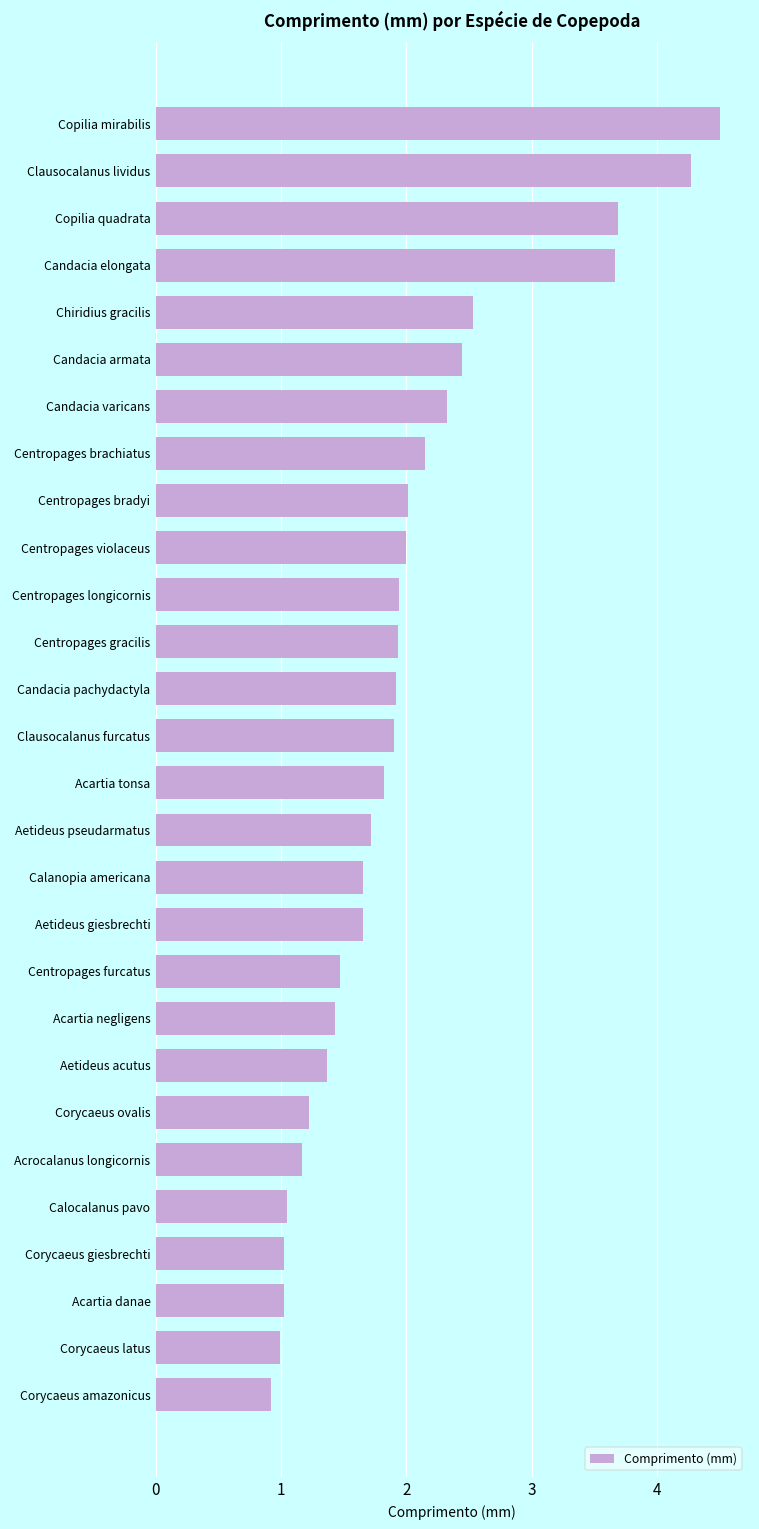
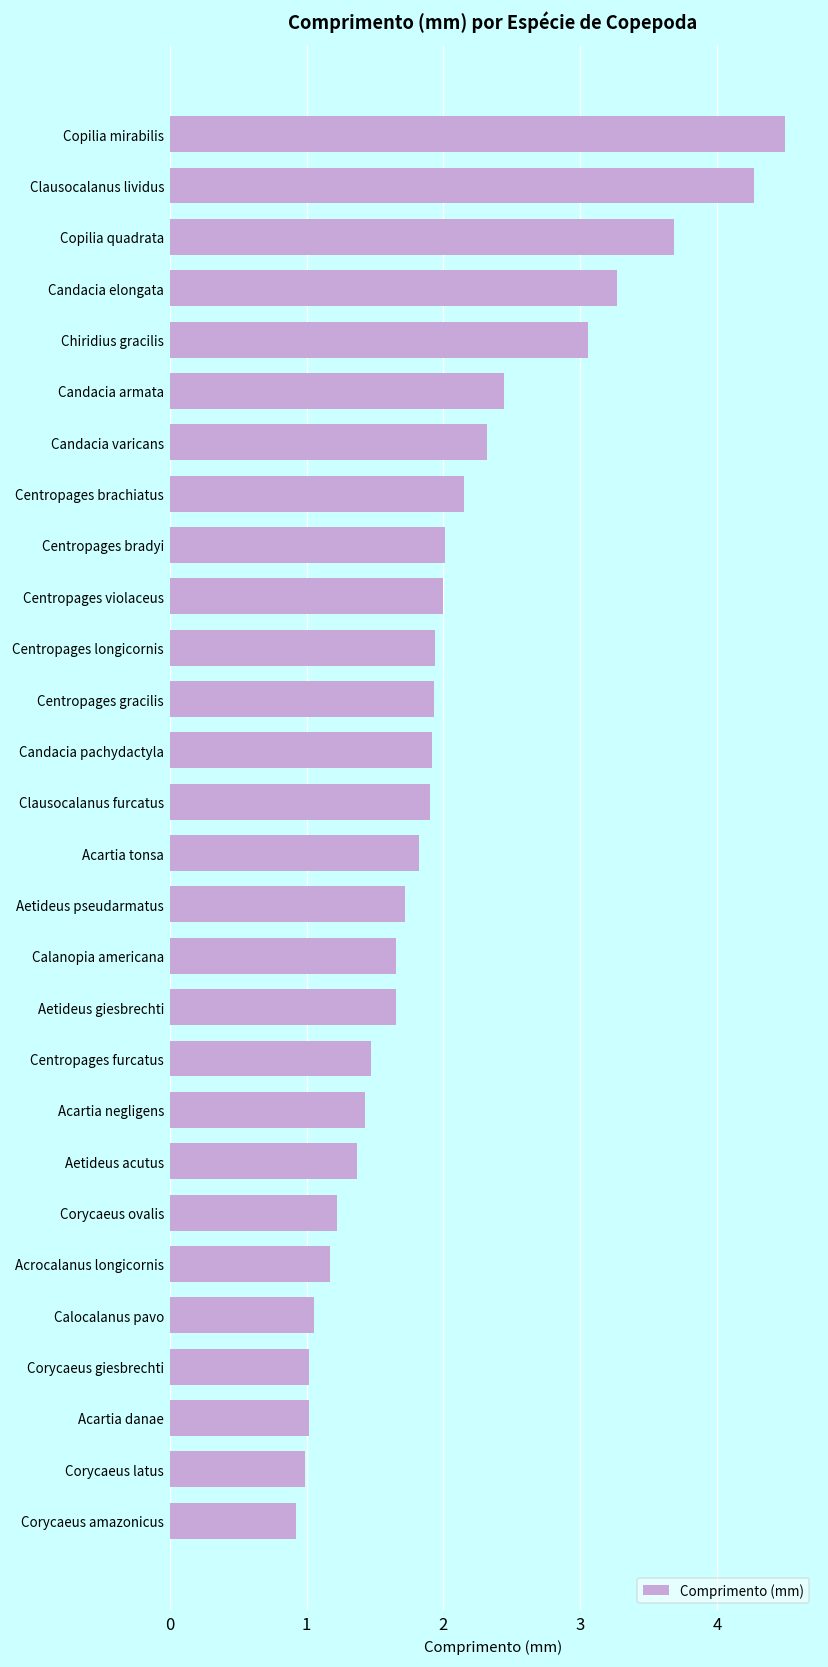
  {
    "Copilia mirabilis": 4.50,
    "Clausocalanus lividus": 4.27,
    "Copilia quadrata": 3.69,
-   "Candacia elongata": 3.66,
-   "Chiridius gracilis": 2.53,
+   "Candacia elongata": 3.27,
+   "Chiridius gracilis": 3.06,
    "Candacia armata": 2.44,
    "Candacia varicans": 2.32,
    "Centropages brachiatus": 2.15,
    "Centropages bradyi": 2.01,
    "Centropages violaceus": 2.00,
    "Centropages longicornis": 1.94,
    "Centropages gracilis": 1.93,
    "Candacia pachydactyla": 1.92,
    "Clausocalanus furcatus": 1.90,
    "Acartia tonsa": 1.82,
    "Aetideus pseudarmatus": 1.72,
    "Calanopia americana": 1.65,
    "Aetideus giesbrechti": 1.65,
    "Centropages furcatus": 1.47,
    "Acartia negligens": 1.43,
    "Aetideus acutus": 1.37,
    "Corycaeus ovalis": 1.22,
    "Acrocalanus longicornis": 1.17,
    "Calocalanus pavo": 1.05,
    "Corycaeus giesbrechti": 1.02,
    "Acartia danae": 1.02,
    "Corycaeus latus": 0.99,
    "Corycaeus amazonicus": 0.92
  }
